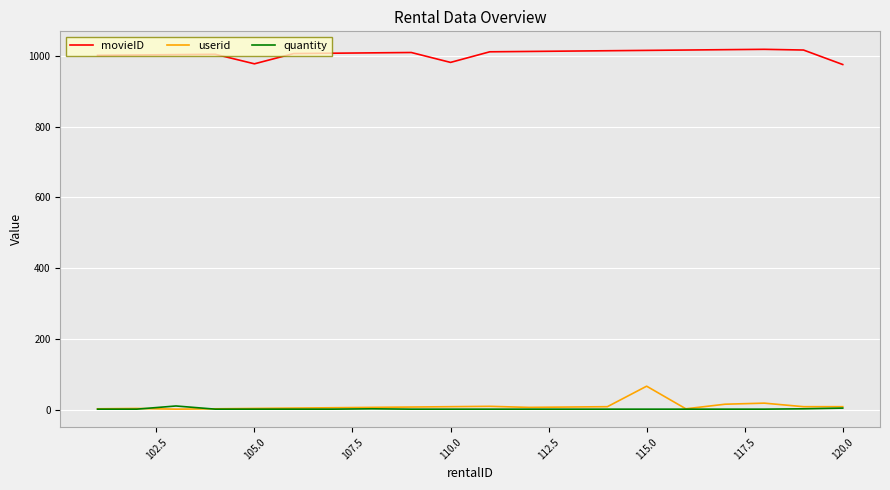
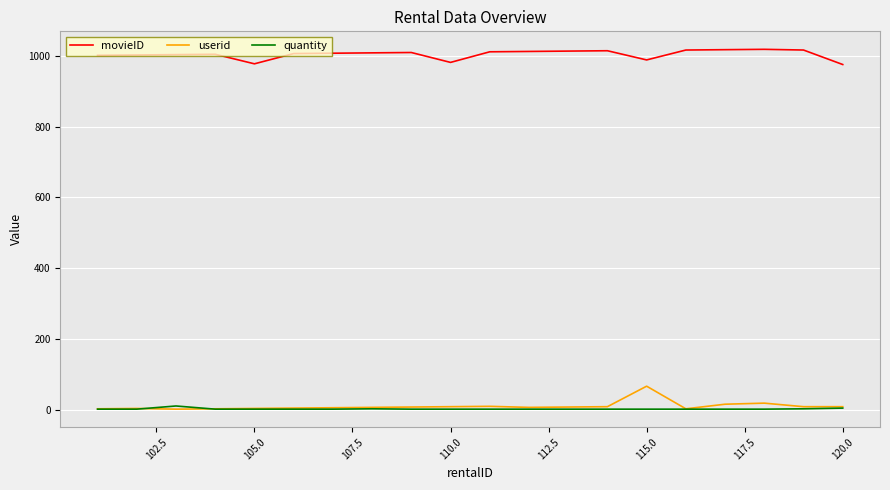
  {
    "movieID": {
      "105.0": 980,
      "110.0": 980,
-     "115.0": 1020,
+     "115.0": 990,
      "120.0": 980
    },
    "userid": {
      "115.0": 70
    },
    "quantity": {
      "115.0": 0
    }
  }
